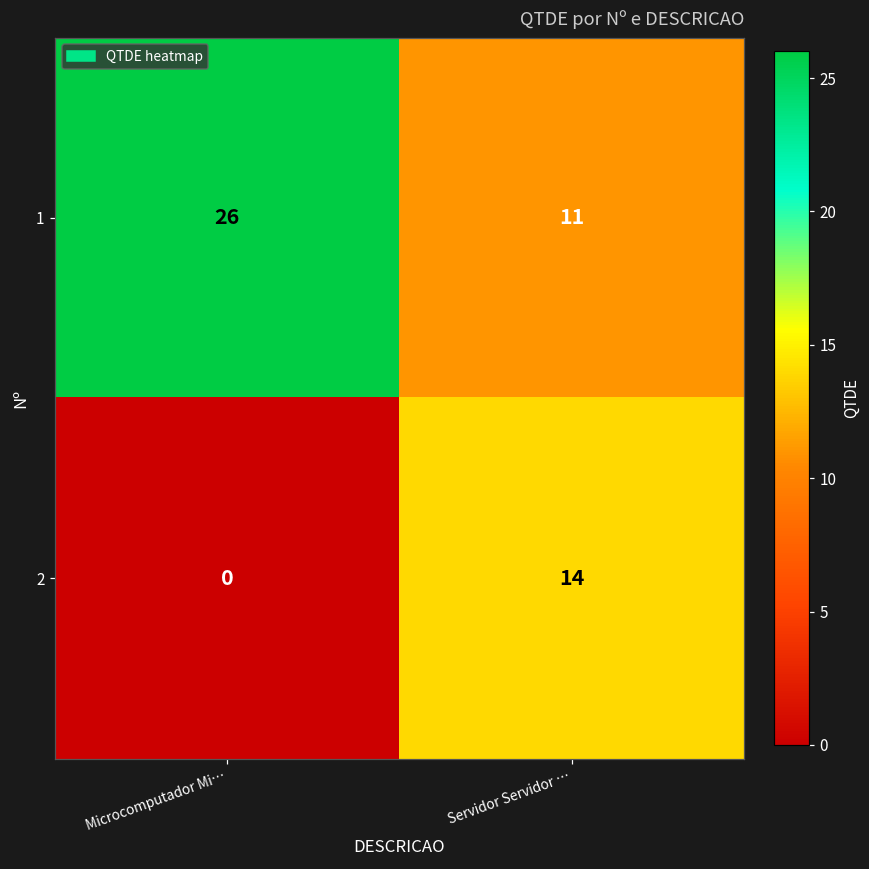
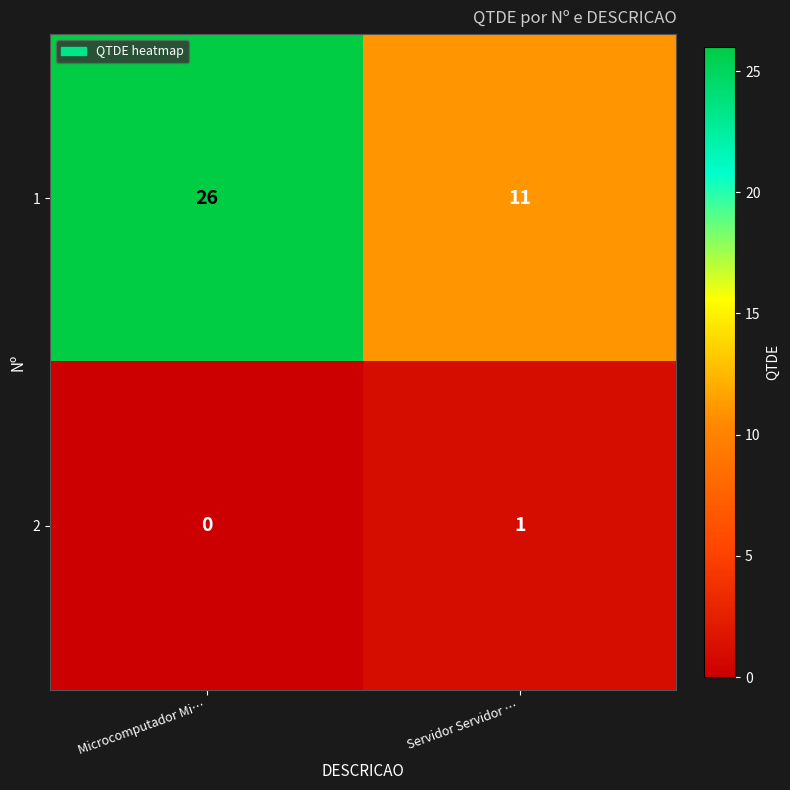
  {
    "1": {
      "Microcomputador Mi…": 26,
      "Servidor Servidor …": 11
    },
    "2": {
      "Microcomputador Mi…": 0,
-     "Servidor Servidor …": 14
+     "Servidor Servidor …": 1
    }
  }
